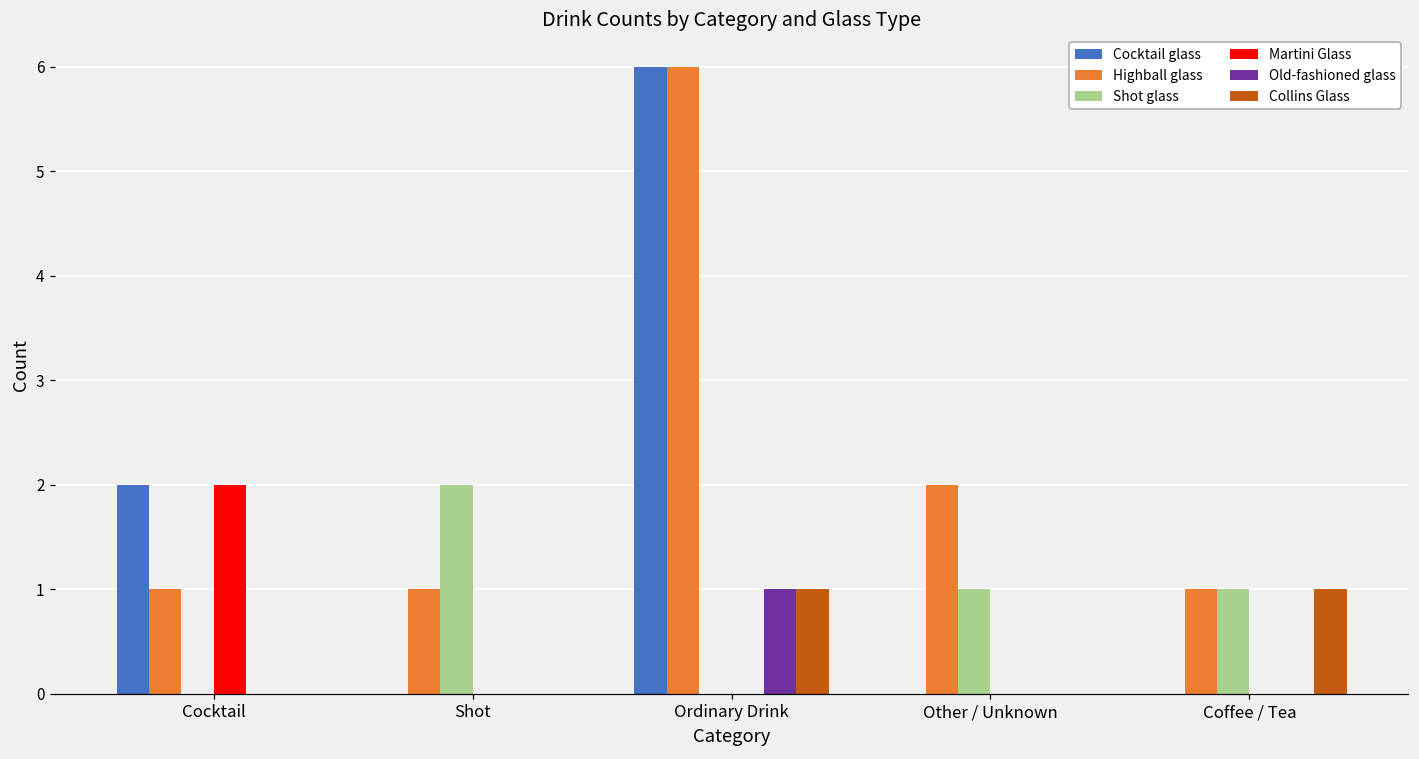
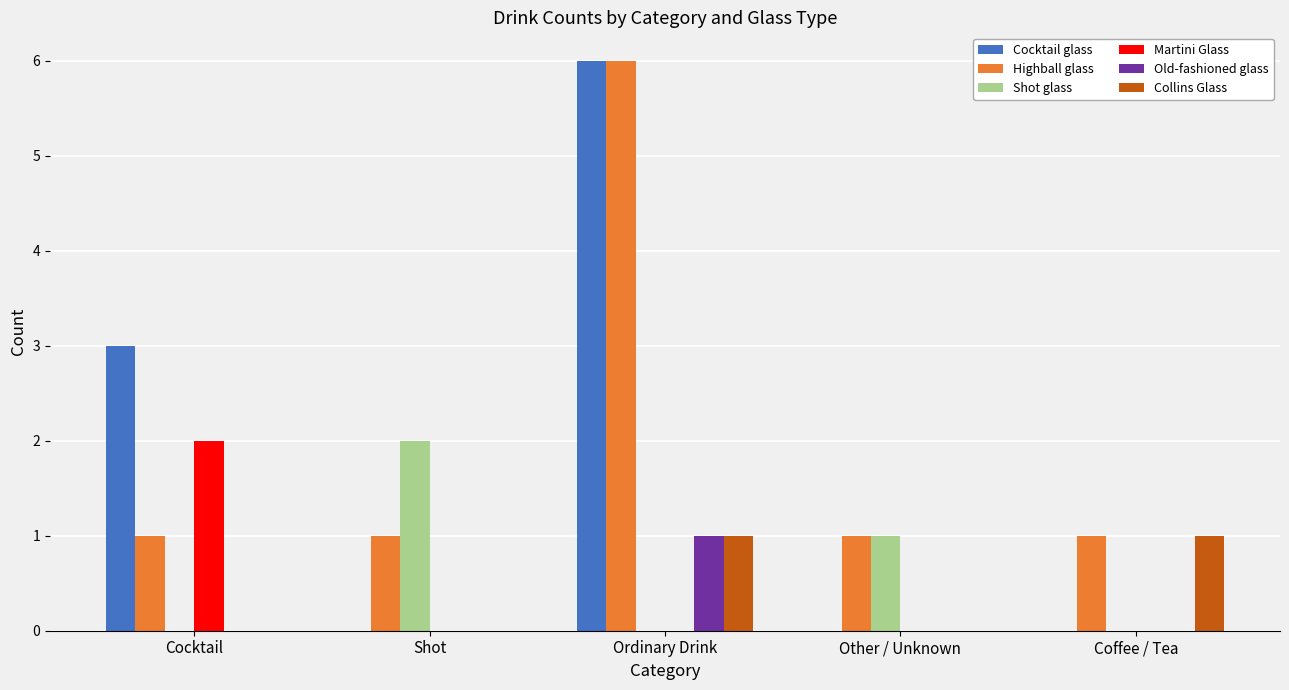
  {
    "Cocktail glass": {
-     "Cocktail": 2,
+     "Cocktail": 3,
      "Shot": 0,
      "Ordinary Drink": 6,
      "Other / Unknown": 0,
      "Coffee / Tea": 0
    },
    "Highball glass": {
      "Cocktail": 1,
      "Shot": 1,
      "Ordinary Drink": 6,
-     "Other / Unknown": 2,
+     "Other / Unknown": 1,
      "Coffee / Tea": 1
    },
    "Shot glass": {
      "Cocktail": 0,
      "Shot": 2,
      "Ordinary Drink": 0,
      "Other / Unknown": 1,
-     "Coffee / Tea": 1
+     "Coffee / Tea": 0
    },
    "Martini Glass": {
      "Cocktail": 2,
      "Shot": 0,
      "Ordinary Drink": 0,
      "Other / Unknown": 0,
      "Coffee / Tea": 0
    },
    "Old-fashioned glass": {
      "Cocktail": 0,
      "Shot": 0,
      "Ordinary Drink": 1,
      "Other / Unknown": 0,
      "Coffee / Tea": 0
    },
    "Collins Glass": {
      "Cocktail": 0,
      "Shot": 0,
      "Ordinary Drink": 1,
      "Other / Unknown": 0,
      "Coffee / Tea": 1
    }
  }
